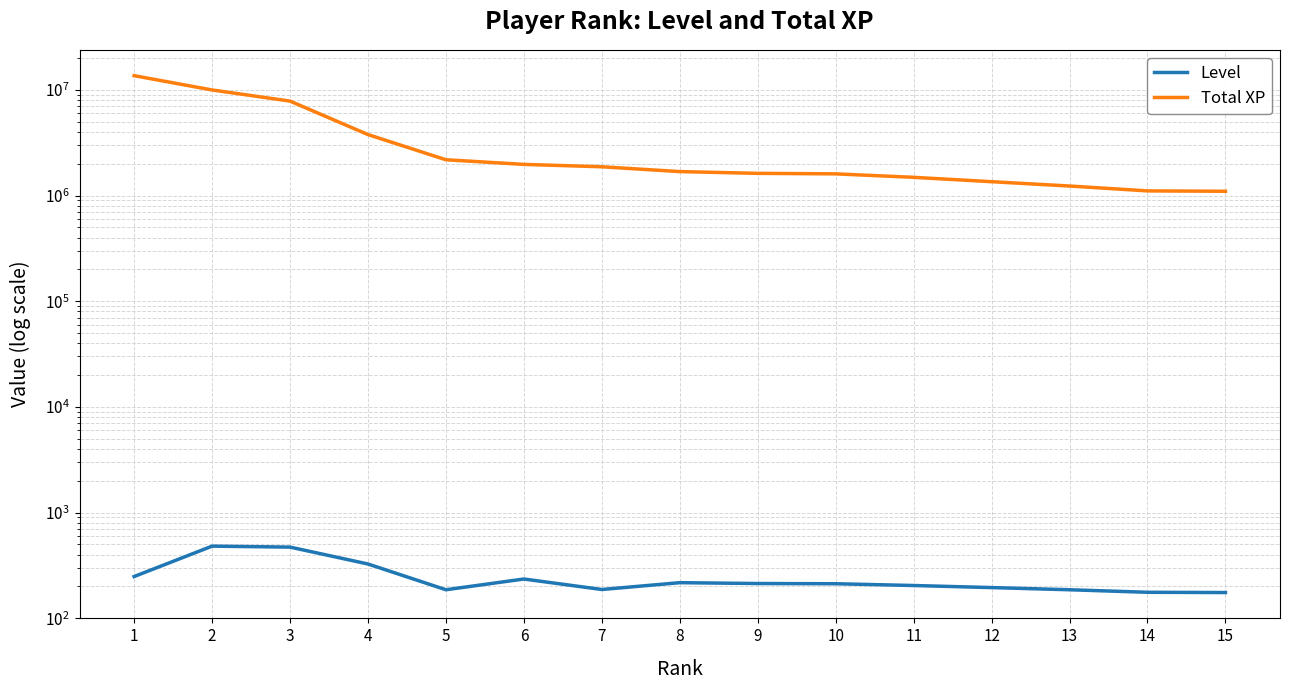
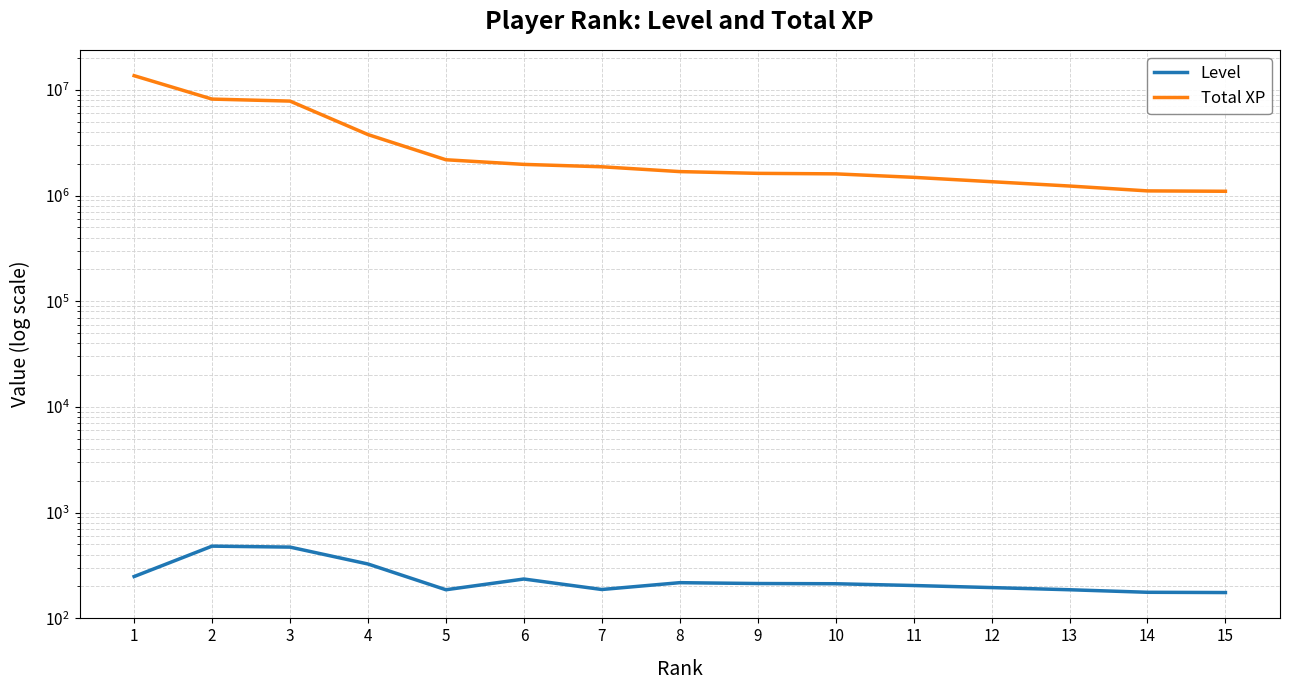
  {
    "Level": {
      "1": 250,
      "2": 500,
      "3": 500,
      "4": 330,
      "5": 190,
      "6": 240,
      "7": 190,
      "8": 220,
      "9": 210,
      "10": 210,
      "11": 200,
      "12": 200,
      "13": 190,
      "14": 180,
      "15": 180
    },
    "Total XP": {
      "1": 14000000,
-     "2": 10000000,
+     "2": 8000000,
      "3": 8000000,
      "4": 3800000,
      "5": 2200000,
      "6": 2000000,
      "7": 1900000,
      "8": 1700000,
      "9": 1600000,
      "10": 1600000,
      "11": 1500000,
      "12": 1400000,
      "13": 1200000,
      "14": 1100000,
      "15": 1100000
    }
  }
